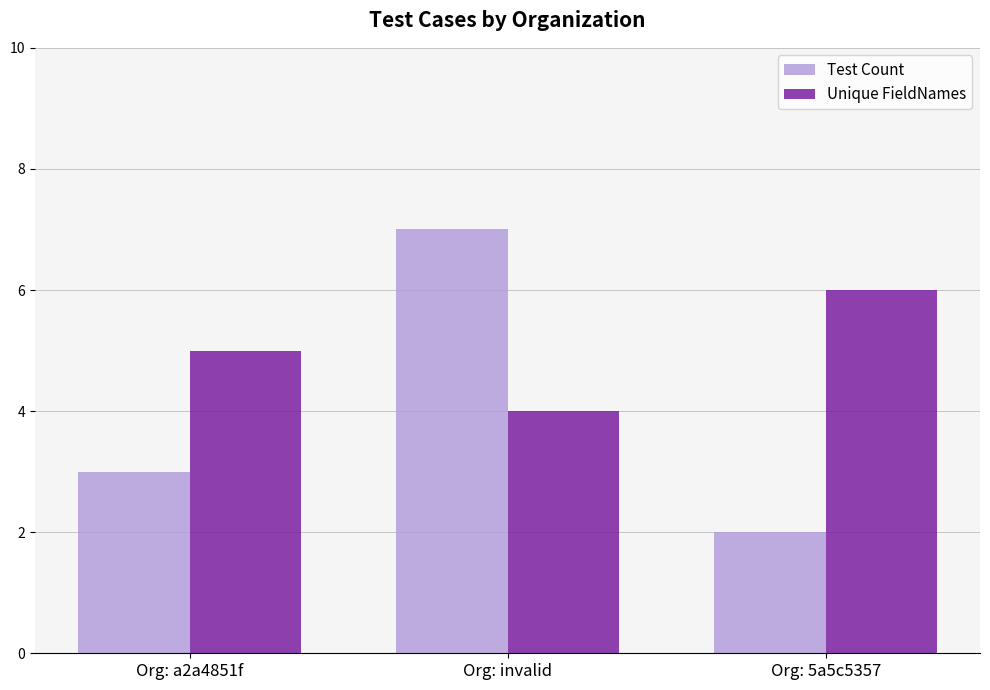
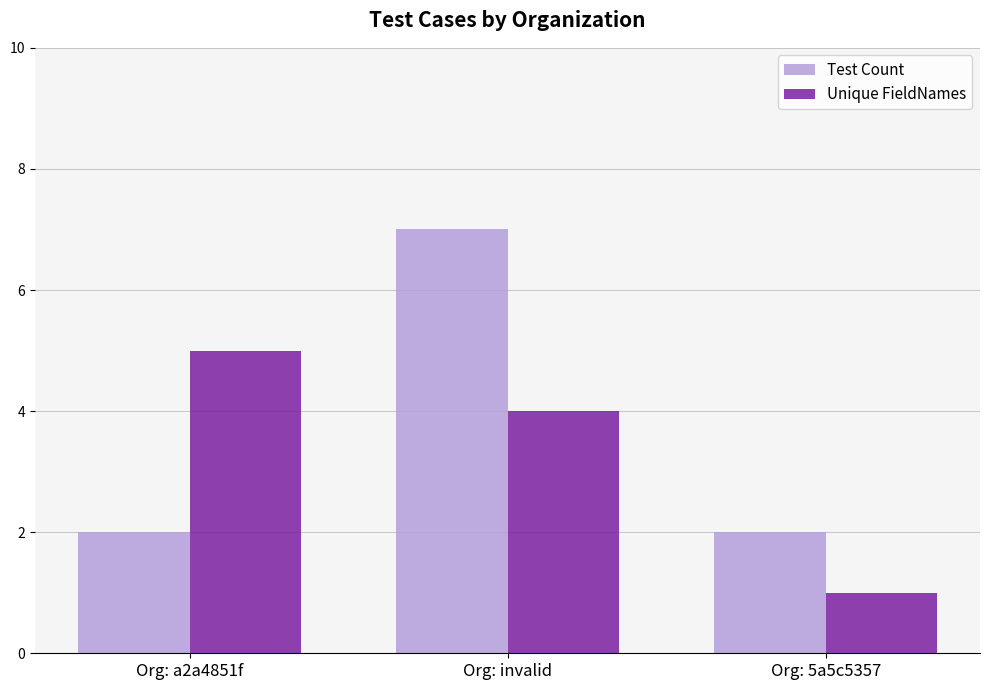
  {
    "Test Count": {
-     "Org: a2a4851f": 3,
+     "Org: a2a4851f": 2,
      "Org: invalid": 7,
      "Org: 5a5c5357": 2
    },
    "Unique FieldNames": {
      "Org: a2a4851f": 5,
      "Org: invalid": 4,
-     "Org: 5a5c5357": 6
+     "Org: 5a5c5357": 1
    }
  }
